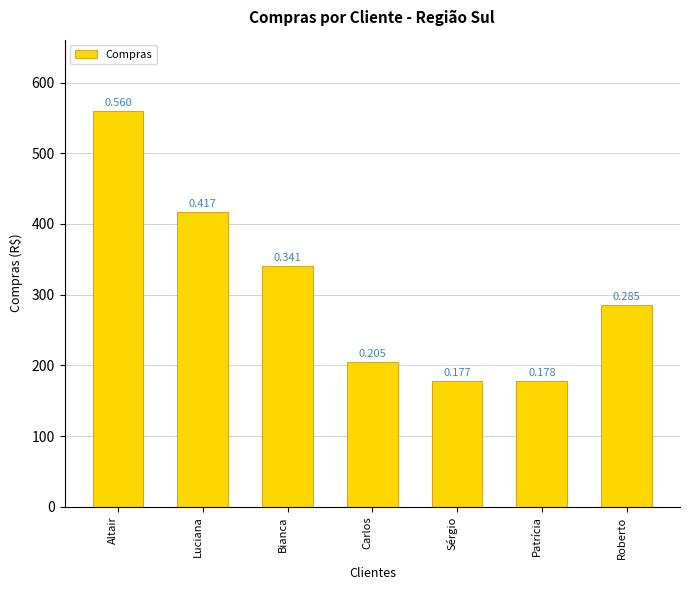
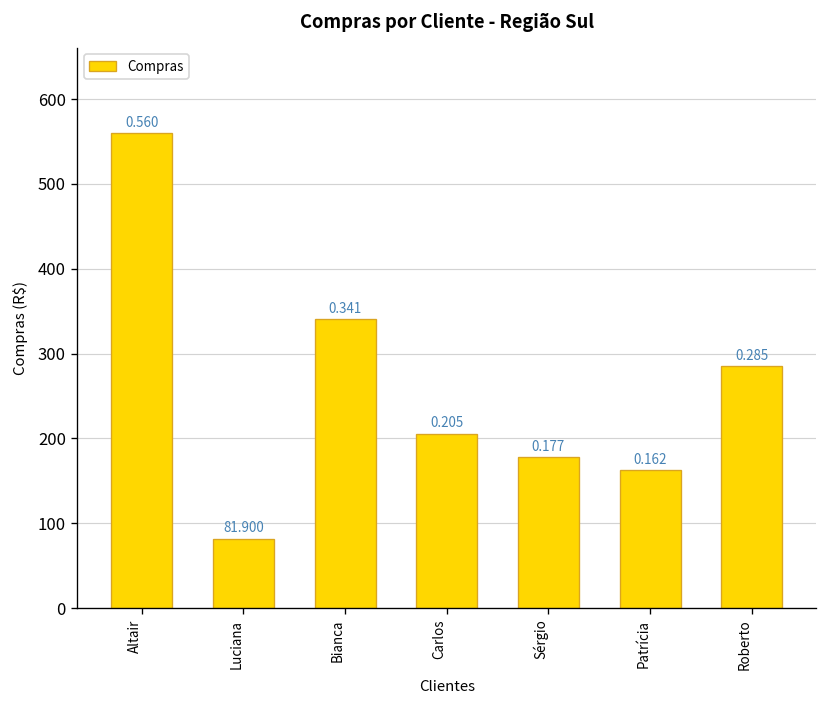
  {
-   "Luciana": 0.417,
-   "Patrícia": 0.178
+   "Luciana": 81.900,
+   "Patrícia": 0.162
  }
